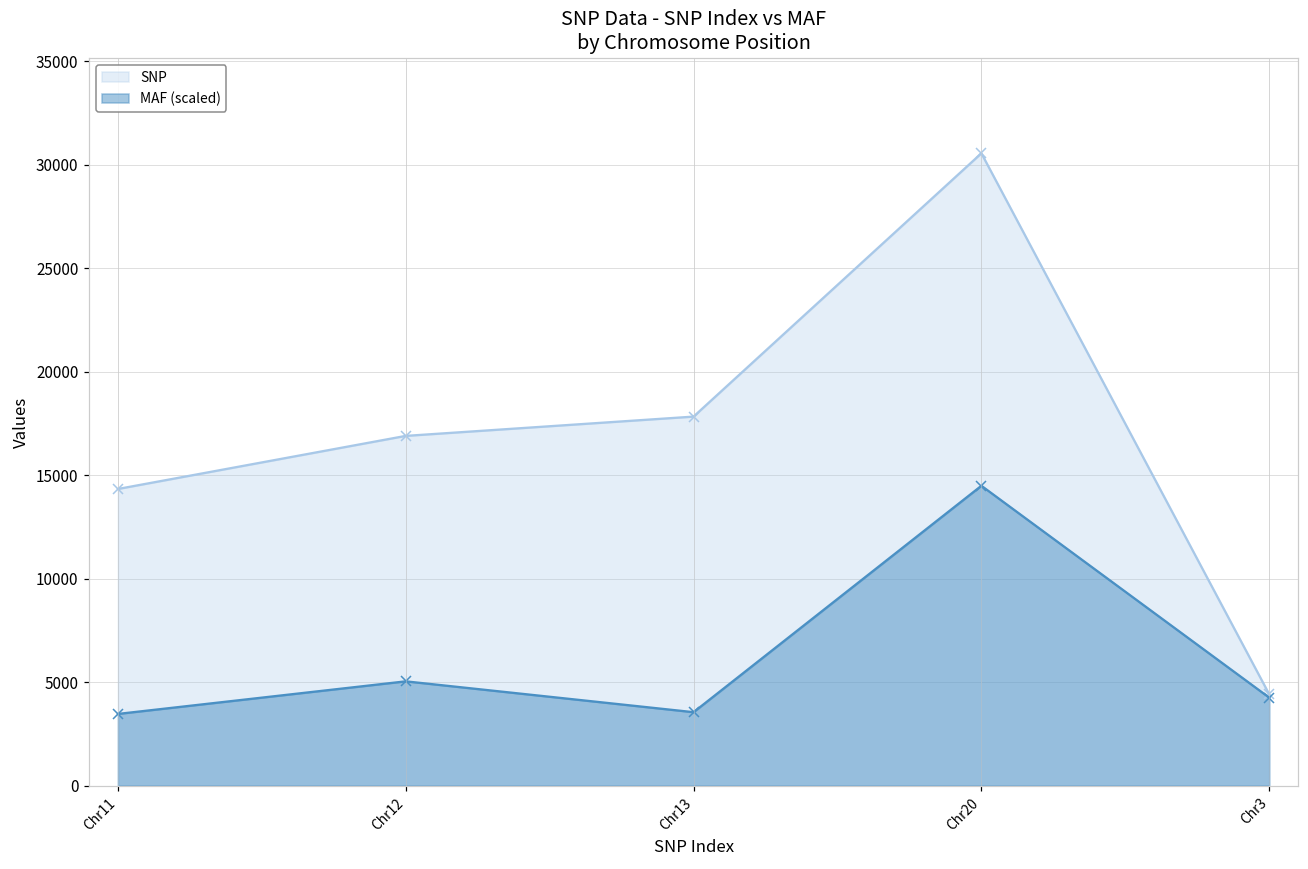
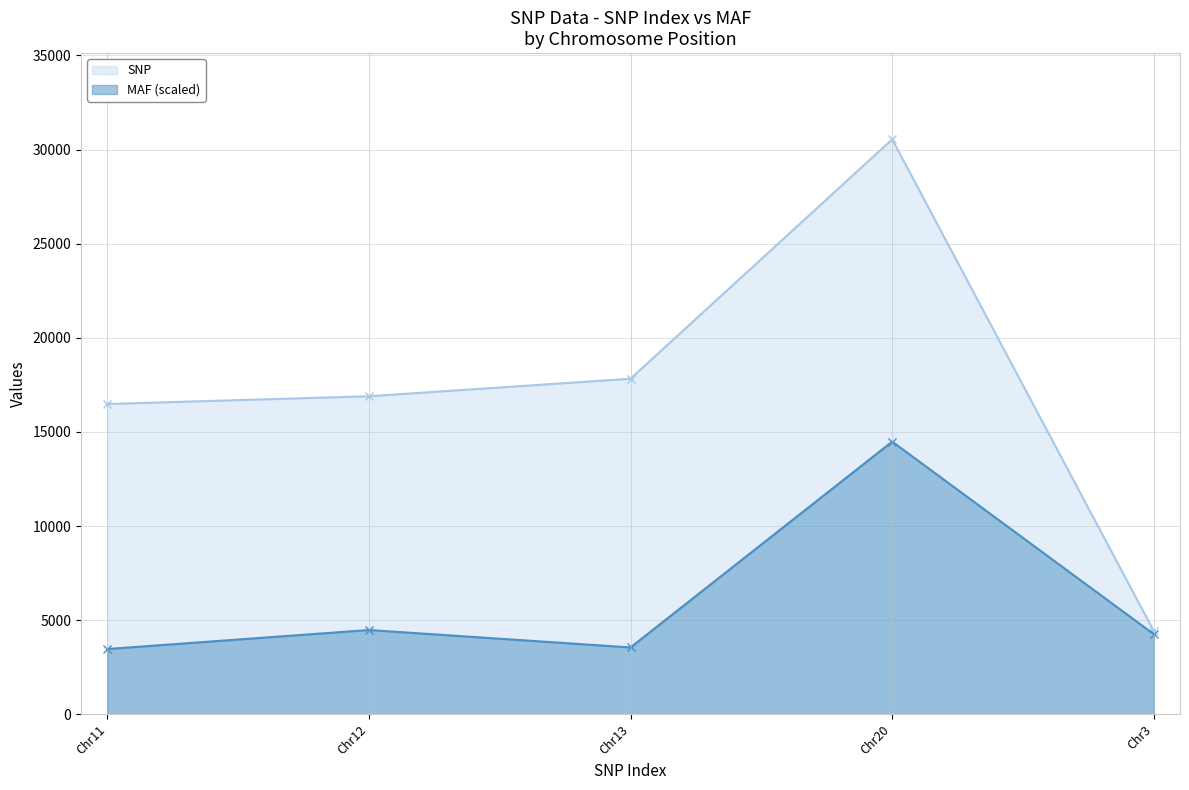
  {
    "SNP": {
-     "Chr11": 14300,
+     "Chr11": 16500,
      "Chr12": 16900,
      "Chr13": 17800,
      "Chr20": 30500,
      "Chr3": 4400
    },
    "MAF (scaled)": {
      "Chr11": 3500,
-     "Chr12": 5000,
+     "Chr12": 4500,
      "Chr13": 3500,
      "Chr20": 14500,
      "Chr3": 4300
    }
  }
